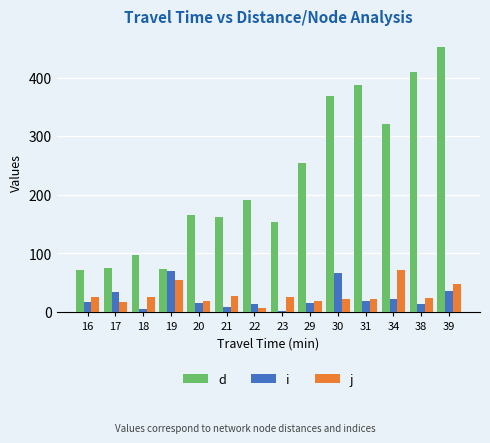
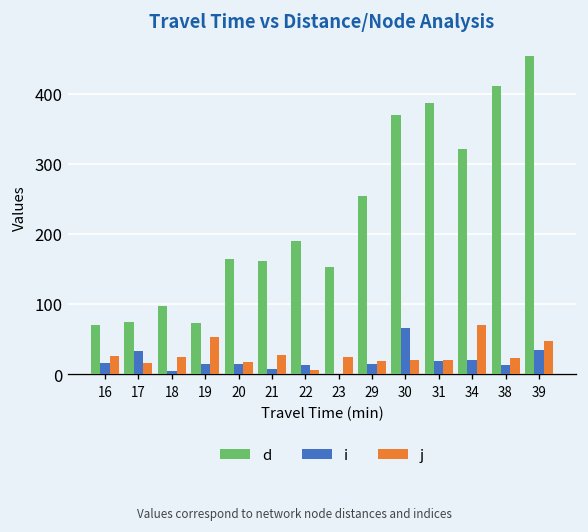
  {
    "d": {
      "16": 70,
      "17": 70,
      "18": 100,
      "19": 70,
      "20": 160,
      "21": 160,
      "22": 190,
      "23": 150,
      "29": 250,
      "30": 370,
      "31": 390,
      "34": 320,
      "38": 410,
      "39": 450
    },
    "i": {
      "16": 20,
      "17": 30,
      "18": 10,
-     "19": 70,
+     "19": 20,
      "20": 20,
      "21": 10,
      "22": 10,
      "29": 20,
      "30": 70,
      "31": 20,
      "34": 20,
      "38": 10,
      "39": 40
    },
    "j": {
      "16": 30,
      "17": 20,
      "18": 30,
      "19": 50,
      "20": 20,
      "21": 30,
      "22": 10,
      "23": 30,
      "29": 20,
      "30": 20,
      "31": 20,
      "34": 70,
      "38": 20,
      "39": 50
    }
  }
